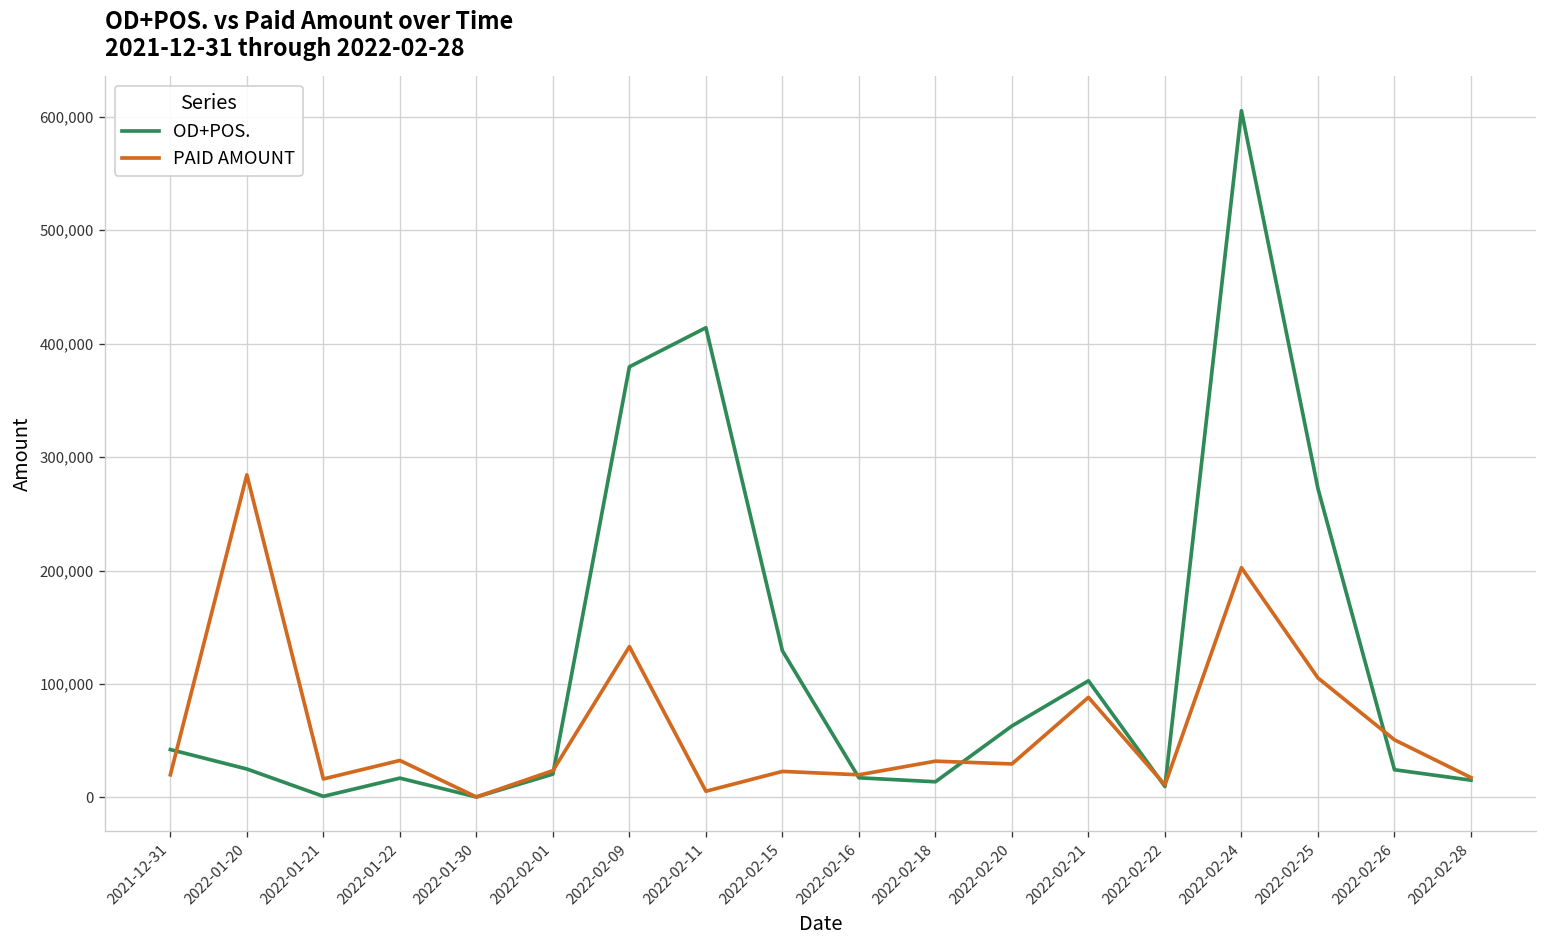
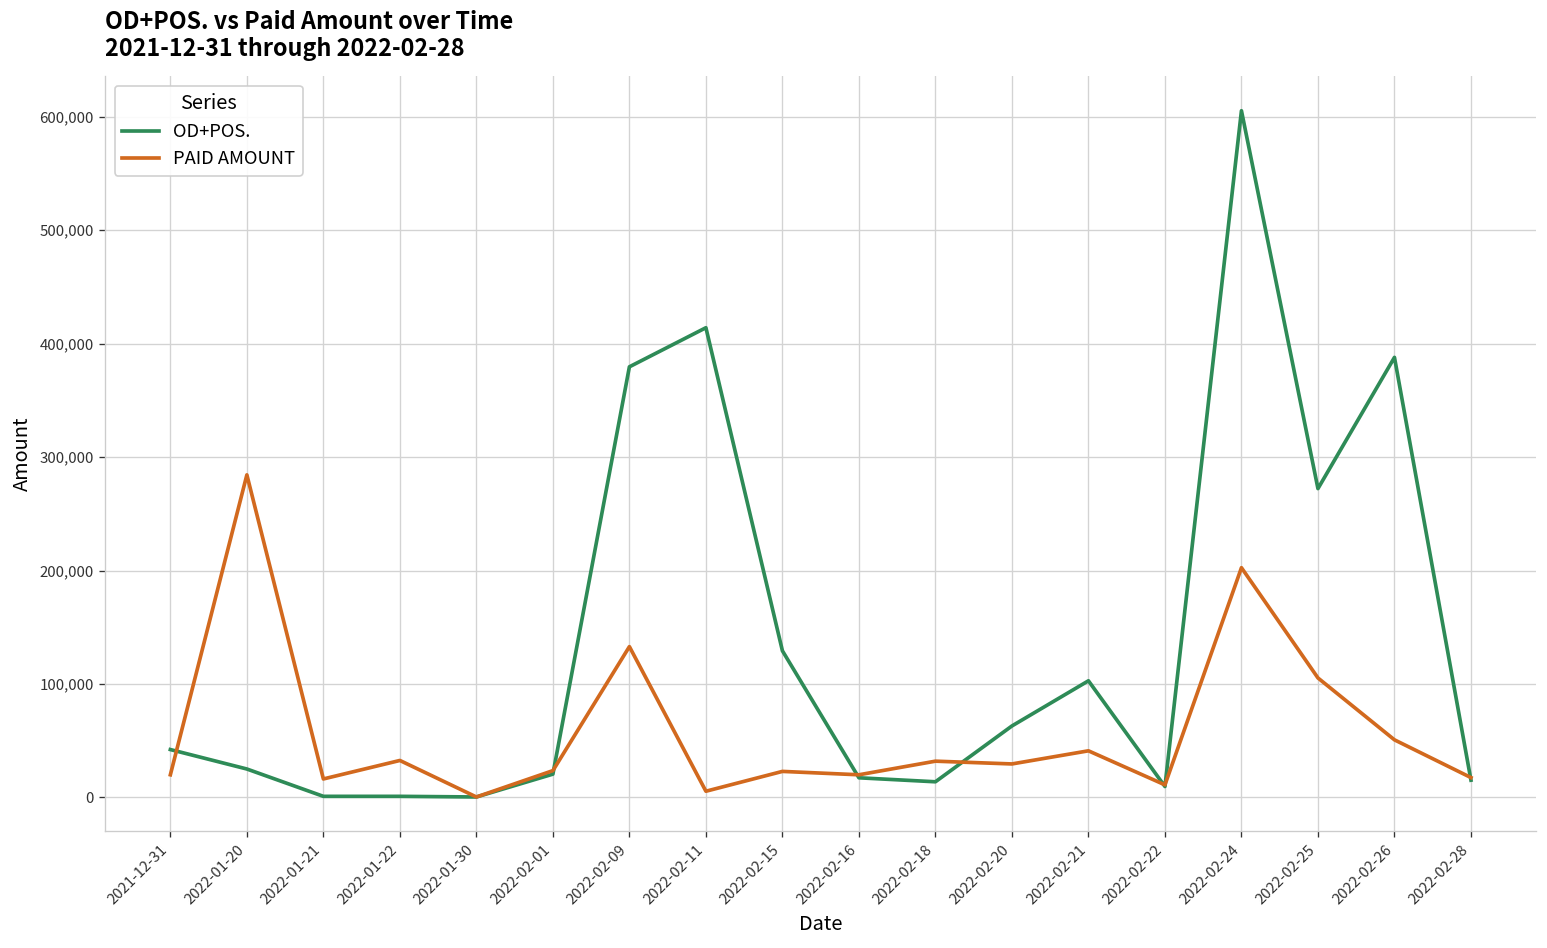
  {
    "OD+POS.": {
      "2021-12-31": "40,000",
      "2022-01-20": "30,000",
      "2022-01-21": "0",
-     "2022-01-22": "20,000",
+     "2022-01-22": "0",
      "2022-02-01": "20,000",
      "2022-02-09": "380,000",
      "2022-02-11": "410,000",
      "2022-02-15": "130,000",
      "2022-02-18": "10,000",
      "2022-02-20": "60,000",
      "2022-02-21": "100,000",
      "2022-02-24": "610,000",
      "2022-02-25": "270,000",
-     "2022-02-26": "20,000"
+     "2022-02-26": "390,000"
    },
    "PAID AMOUNT": {
      "2021-12-31": "20,000",
      "2022-01-20": "280,000",
      "2022-01-21": "20,000",
      "2022-01-22": "30,000",
      "2022-02-01": "20,000",
      "2022-02-09": "130,000",
      "2022-02-11": "10,000",
      "2022-02-15": "20,000",
      "2022-02-18": "30,000",
      "2022-02-20": "30,000",
-     "2022-02-21": "90,000",
+     "2022-02-21": "40,000",
      "2022-02-24": "200,000",
      "2022-02-25": "110,000",
      "2022-02-26": "50,000"
    }
  }
